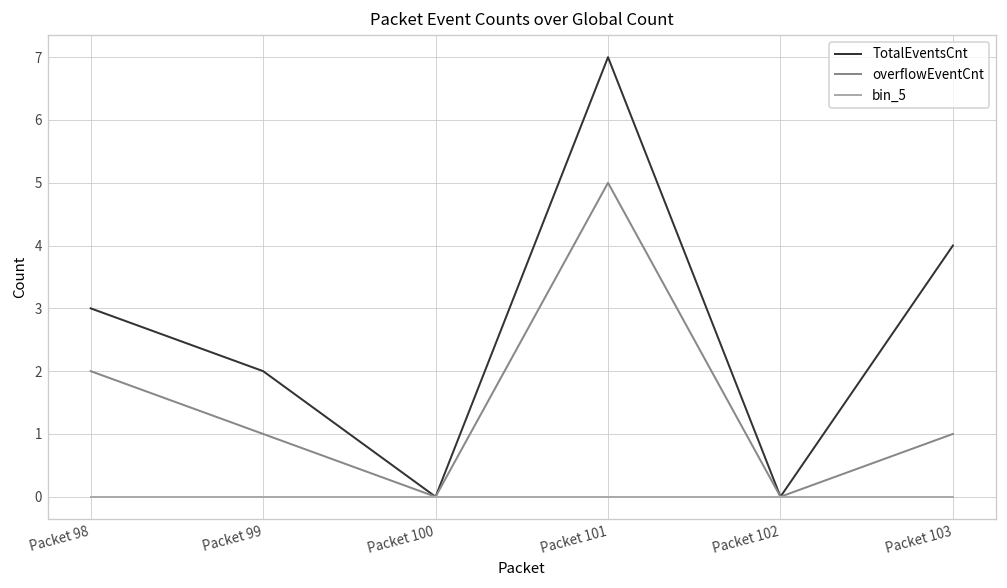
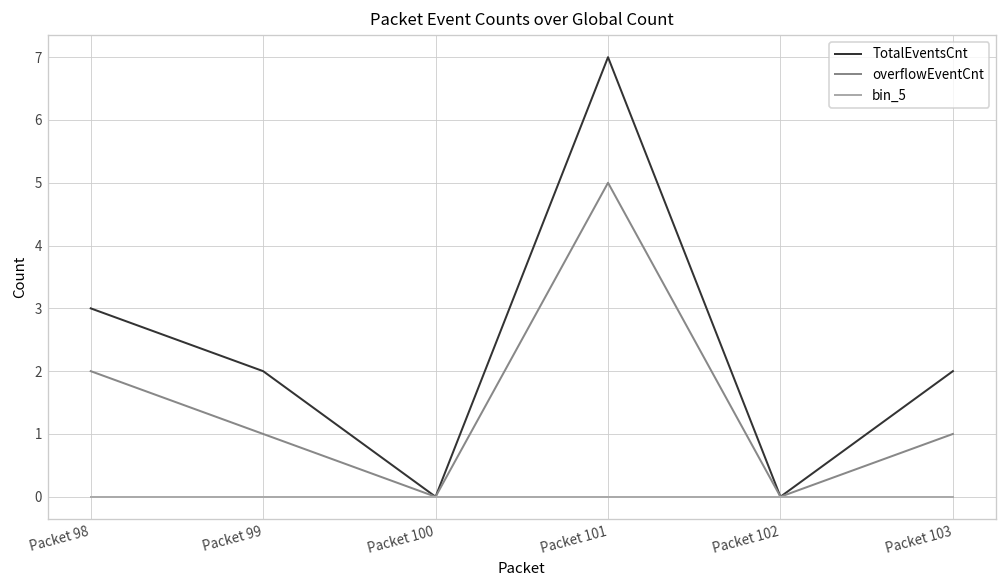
  {
    "TotalEventsCnt": {
      "Packet 98": 3,
      "Packet 99": 2,
      "Packet 101": 7,
-     "Packet 103": 4
+     "Packet 103": 2
    }
  }
